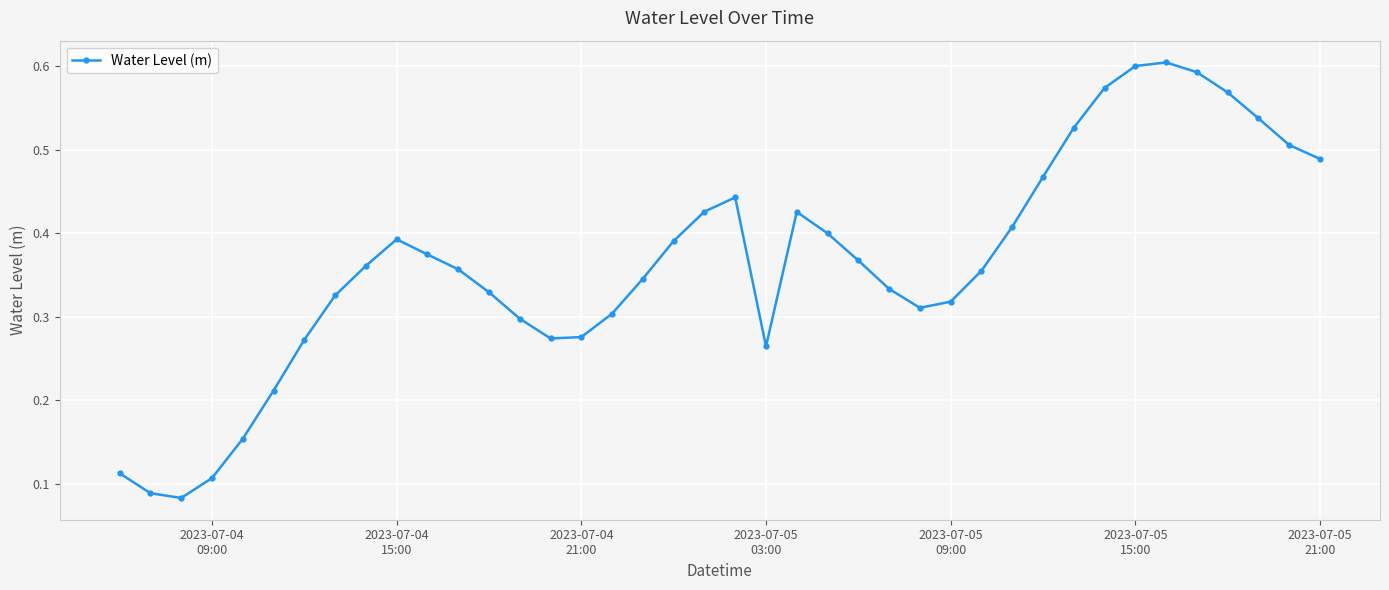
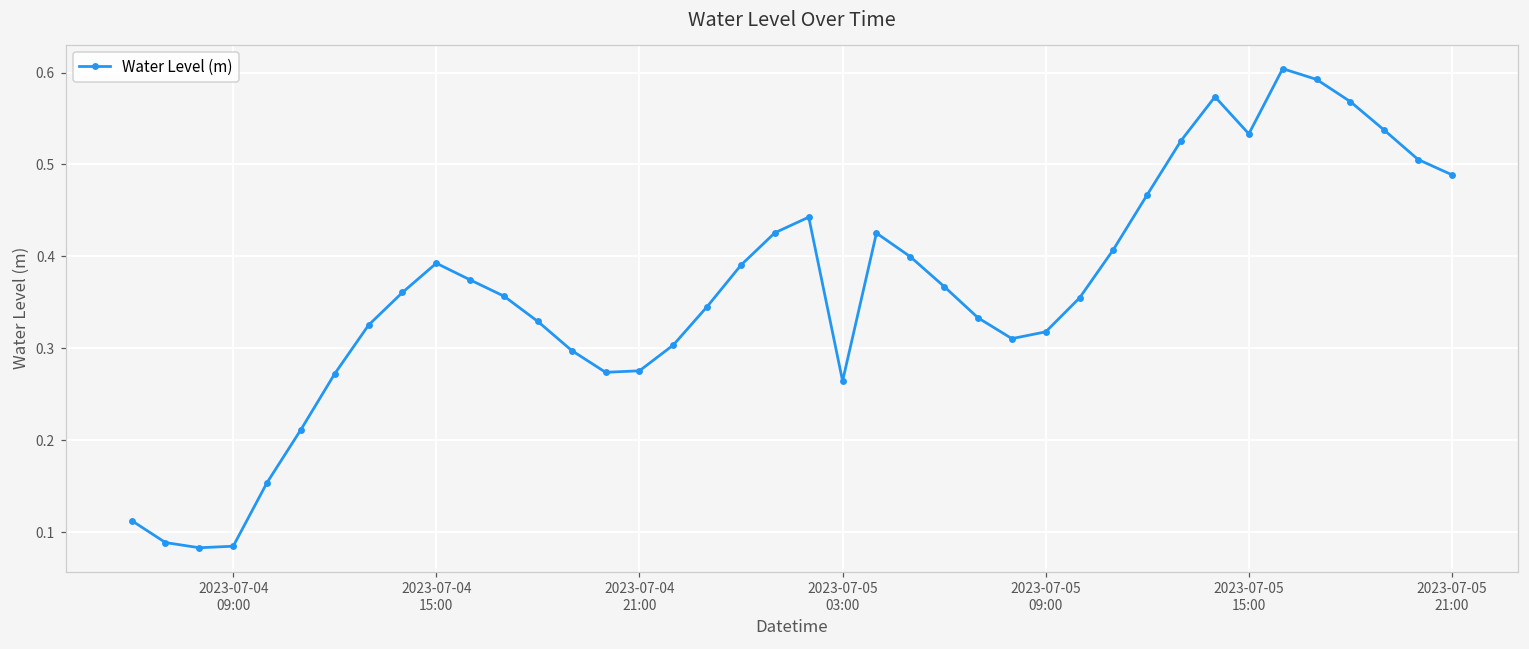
  {
-   "2023-07-04 09:00": 0.11,
+   "2023-07-04 09:00": 0.08,
    "2023-07-04 15:00": 0.39,
    "2023-07-04 21:00": 0.28,
    "2023-07-05 03:00": 0.26,
    "2023-07-05 09:00": 0.32,
-   "2023-07-05 15:00": 0.60,
+   "2023-07-05 15:00": 0.53,
    "2023-07-05 21:00": 0.49
  }
